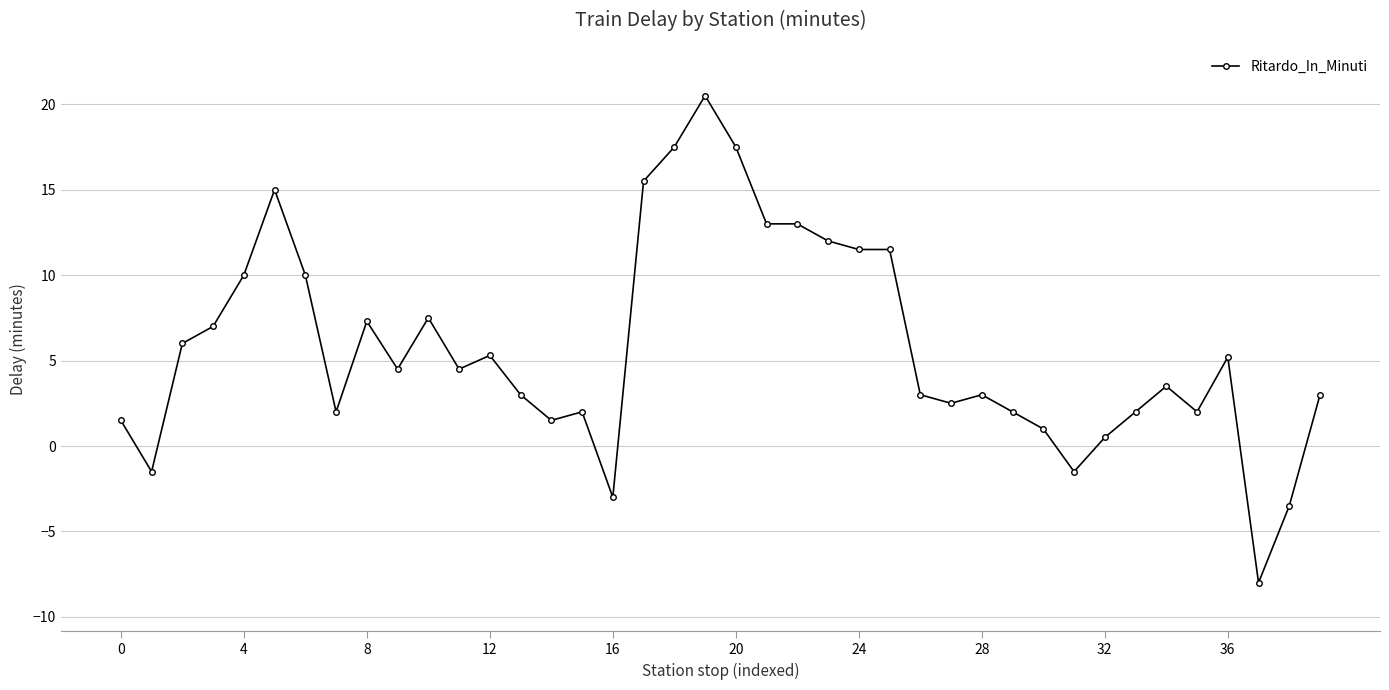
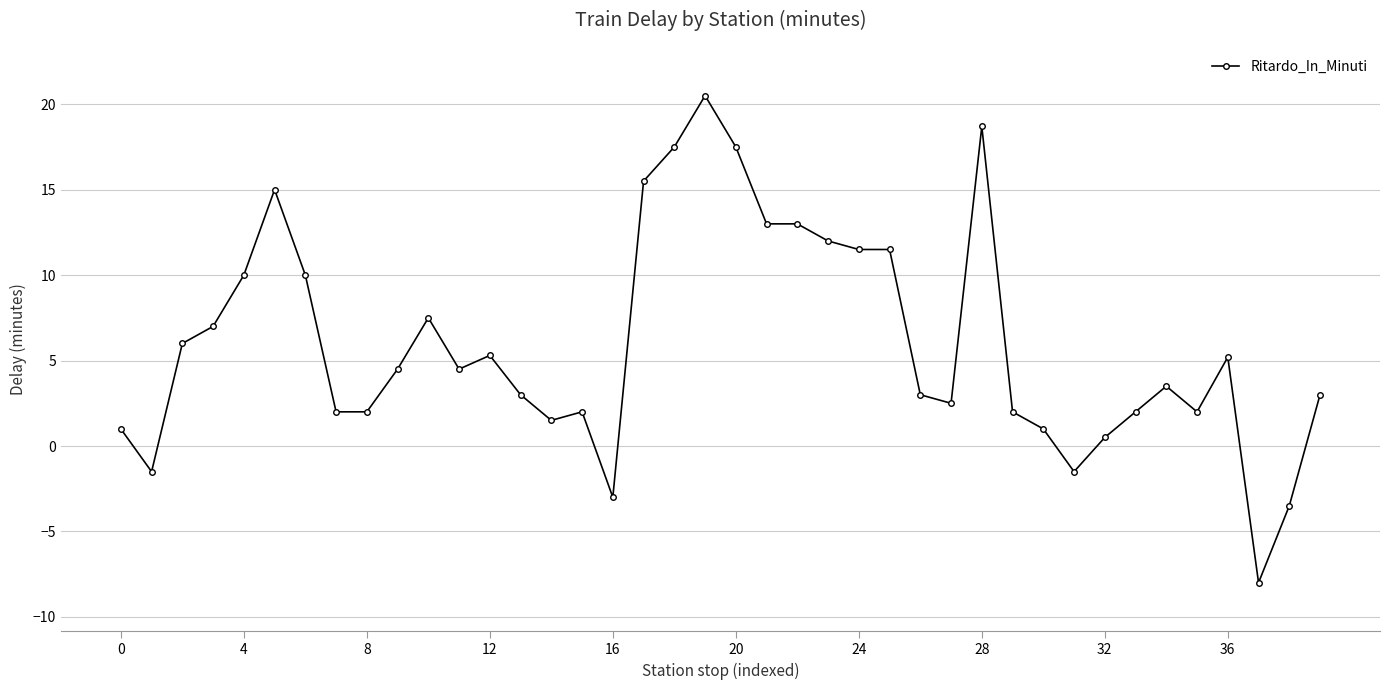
  {
-   "0": 1.5,
+   "0": 1.0,
    "4": 10.0,
-   "8": 7.3,
+   "8": 2.0,
    "12": 5.3,
    "16": -3.0,
    "20": 17.5,
    "24": 11.5,
-   "28": 3.0,
+   "28": 18.7,
    "32": 0.5,
    "36": 5.2
  }
